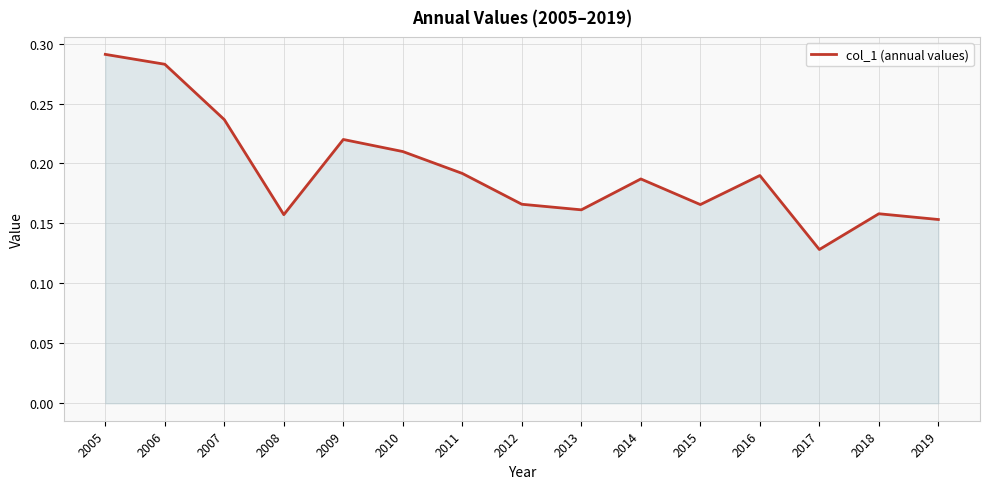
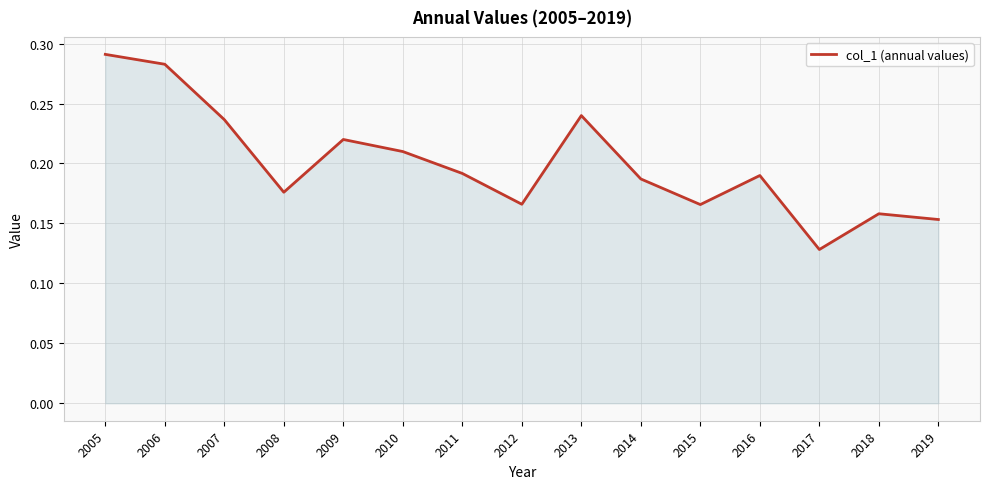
  {
    "2005": 0.291,
    "2006": 0.283,
    "2007": 0.237,
-   "2008": 0.157,
+   "2008": 0.176,
    "2009": 0.220,
    "2010": 0.210,
    "2011": 0.192,
    "2012": 0.166,
-   "2013": 0.161,
+   "2013": 0.240,
    "2014": 0.187,
    "2015": 0.166,
    "2016": 0.190,
    "2017": 0.128,
    "2018": 0.158,
    "2019": 0.153
  }
